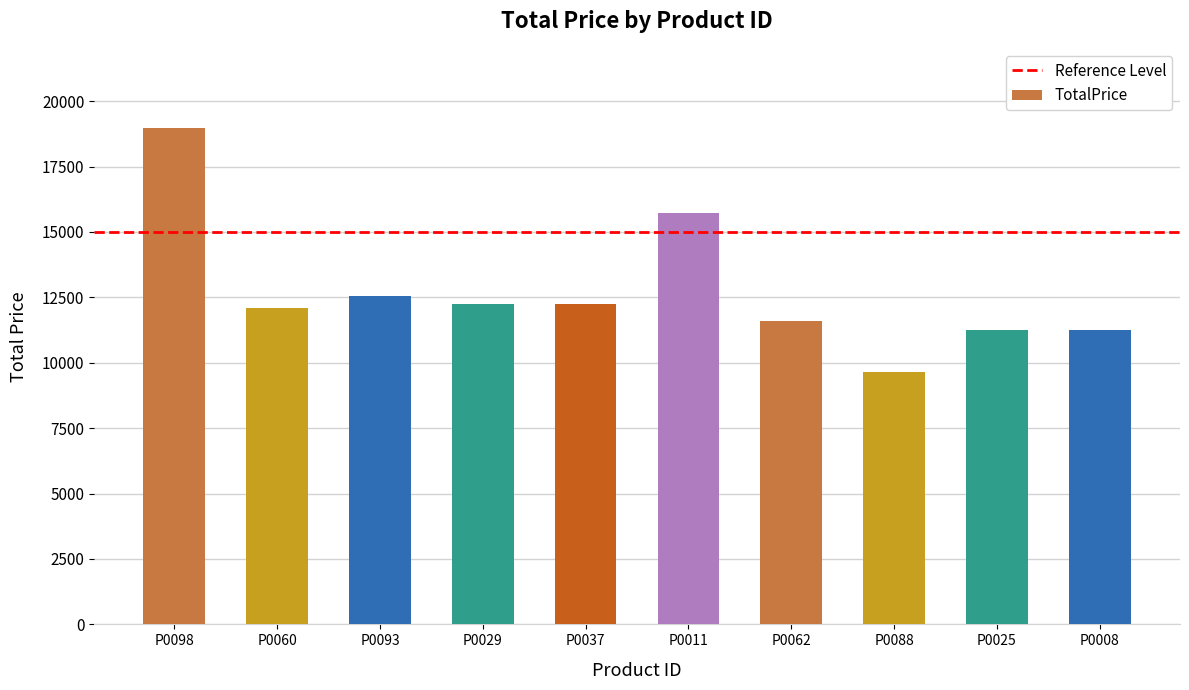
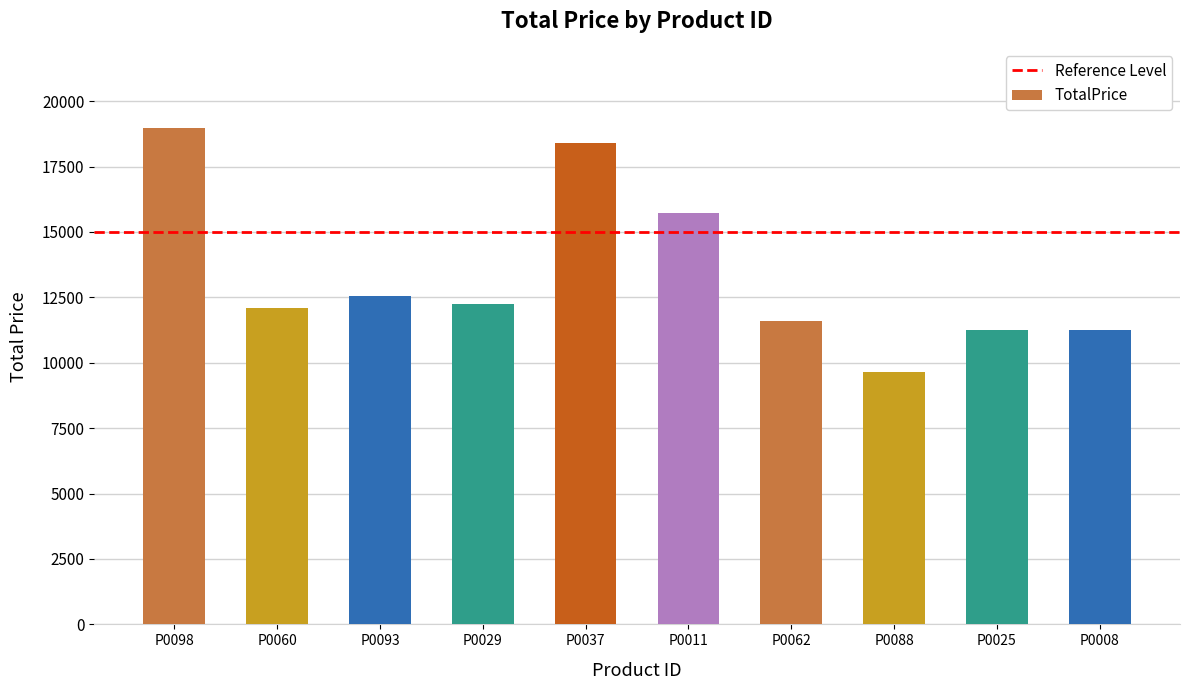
  {
    "P0098": 19000,
    "P0060": 12100,
    "P0093": 12600,
    "P0029": 12200,
-   "P0037": 12200,
+   "P0037": 18400,
    "P0011": 15700,
    "P0062": 11600,
    "P0088": 9600,
    "P0025": 11300,
    "P0008": 11300
  }
